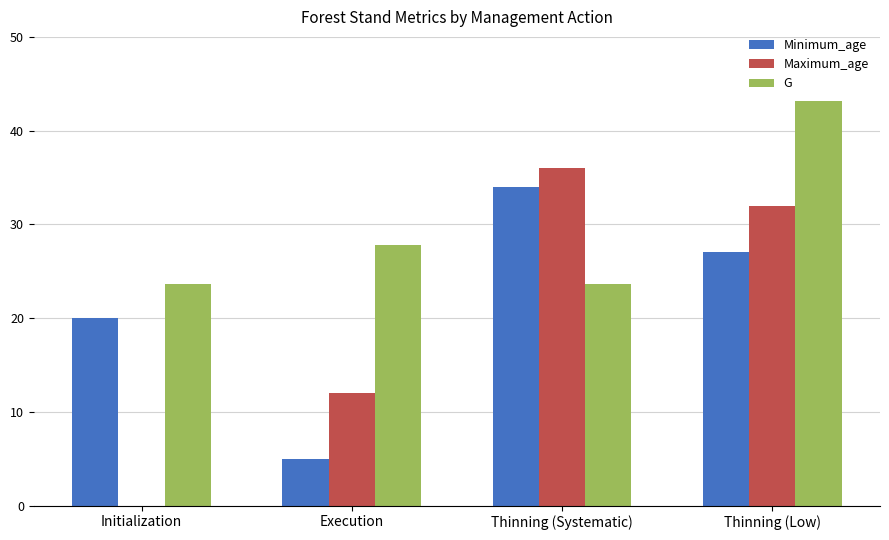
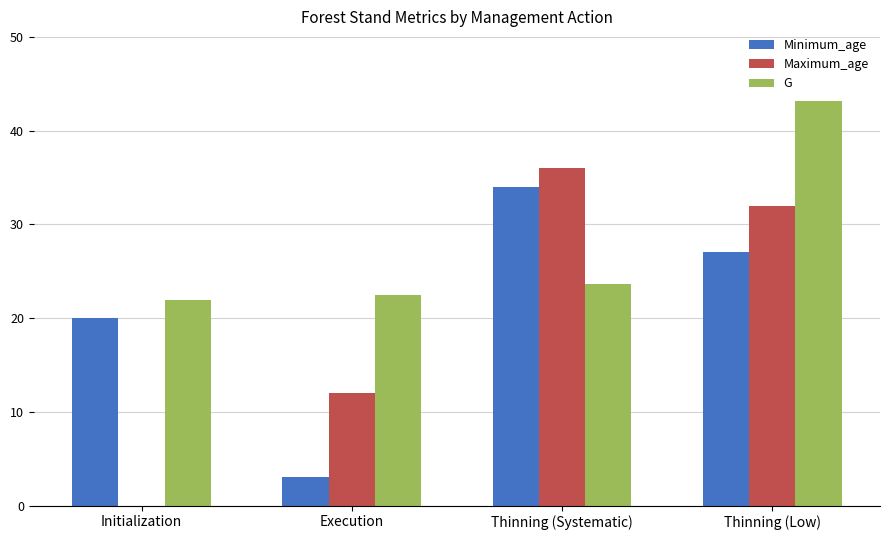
  {
    "Minimum_age": {
      "Initialization": 20,
-     "Execution": 5,
+     "Execution": 3,
      "Thinning (Systematic)": 34,
      "Thinning (Low)": 27
    },
    "Maximum_age": {
      "Initialization": 0,
      "Execution": 12,
      "Thinning (Systematic)": 36,
      "Thinning (Low)": 32
    },
    "G": {
-     "Initialization": 24,
-     "Execution": 28,
+     "Initialization": 22,
+     "Execution": 22,
      "Thinning (Systematic)": 24,
      "Thinning (Low)": 43
    }
  }
